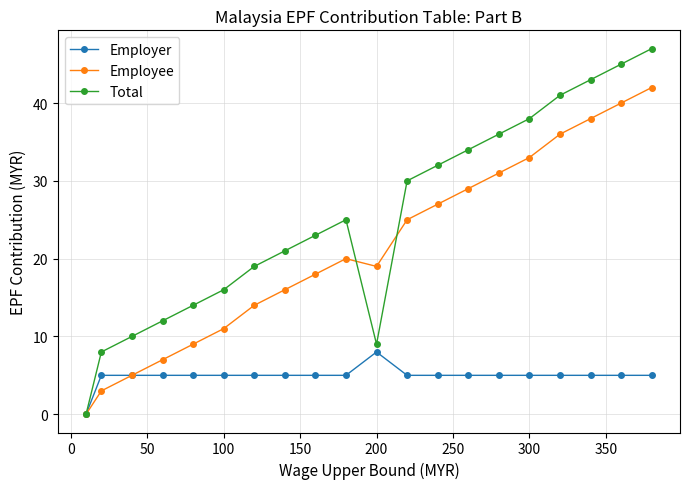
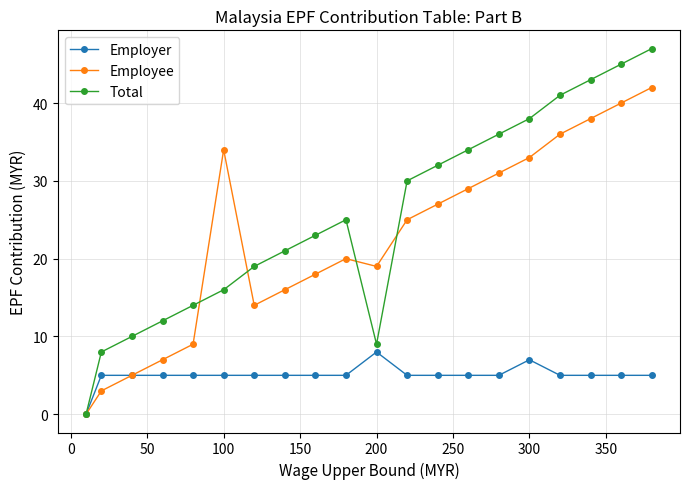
  {
    "Employer": {
      "100": 5,
      "200": 8,
-     "300": 5
+     "300": 7
    },
    "Employee": {
-     "100": 11,
+     "100": 34,
      "200": 19,
      "300": 33
    },
    "Total": {
      "100": 16,
      "200": 9,
      "300": 38
    }
  }
